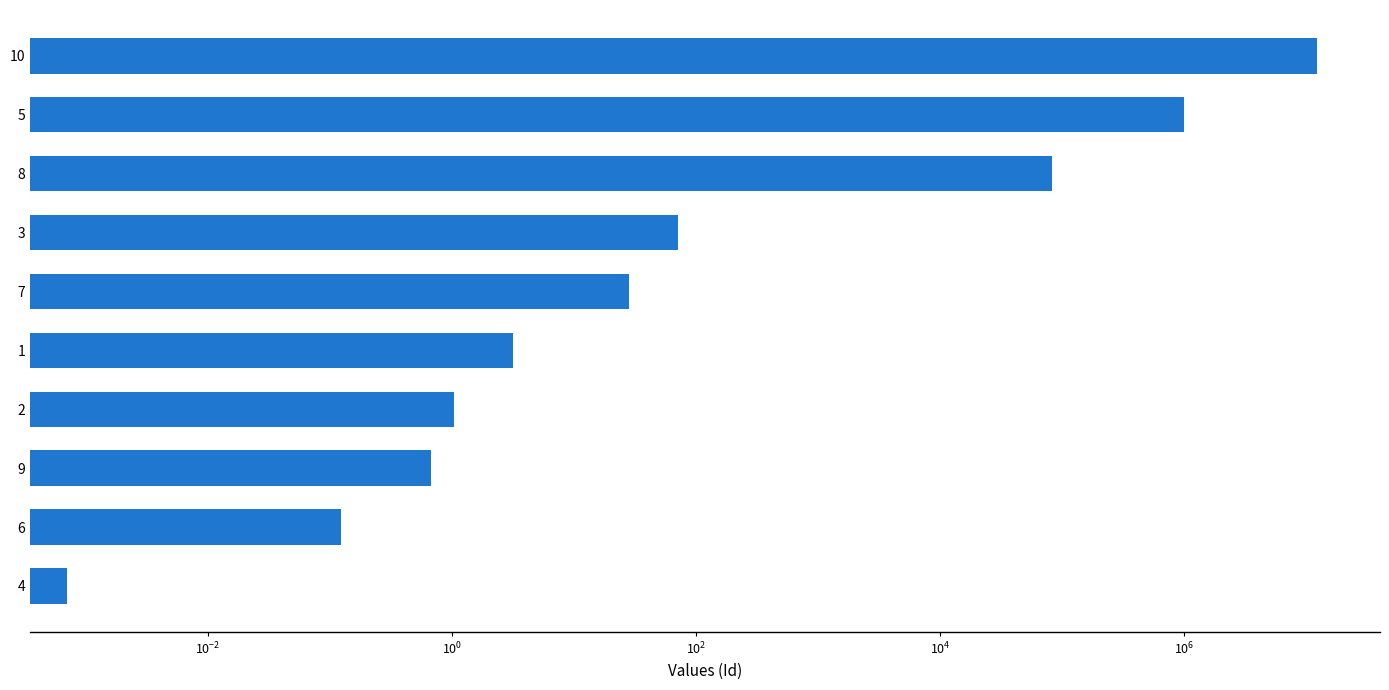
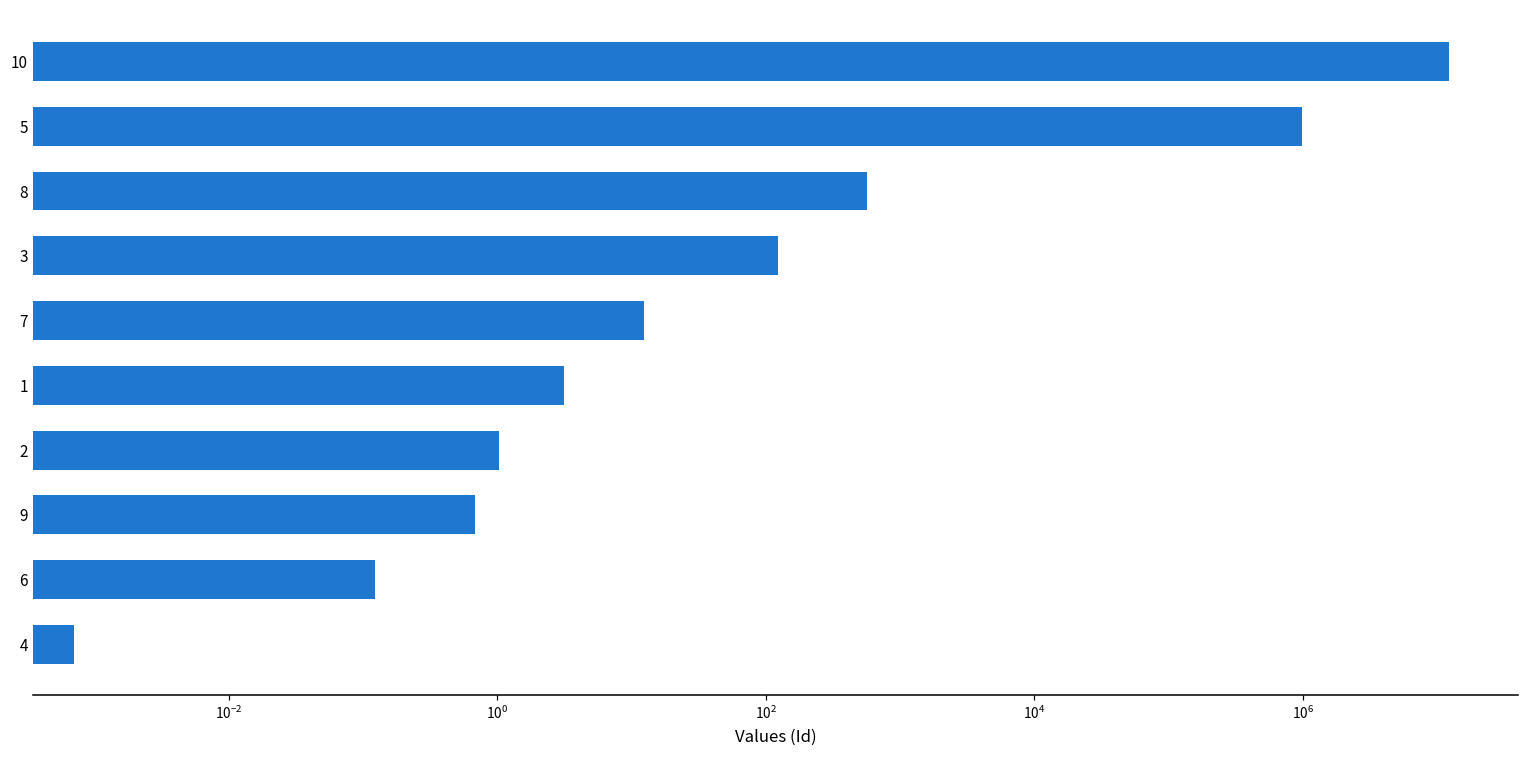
  {
    "10": 12000000,
    "5": 1000000,
-   "8": 80000,
-   "3": 70,
-   "7": 28,
+   "8": 600,
+   "3": 120,
+   "7": 12,
    "1": 3,
    "2": 1,
    "9": 0.7,
    "6": 0.12,
    "4": 0.0007
  }
